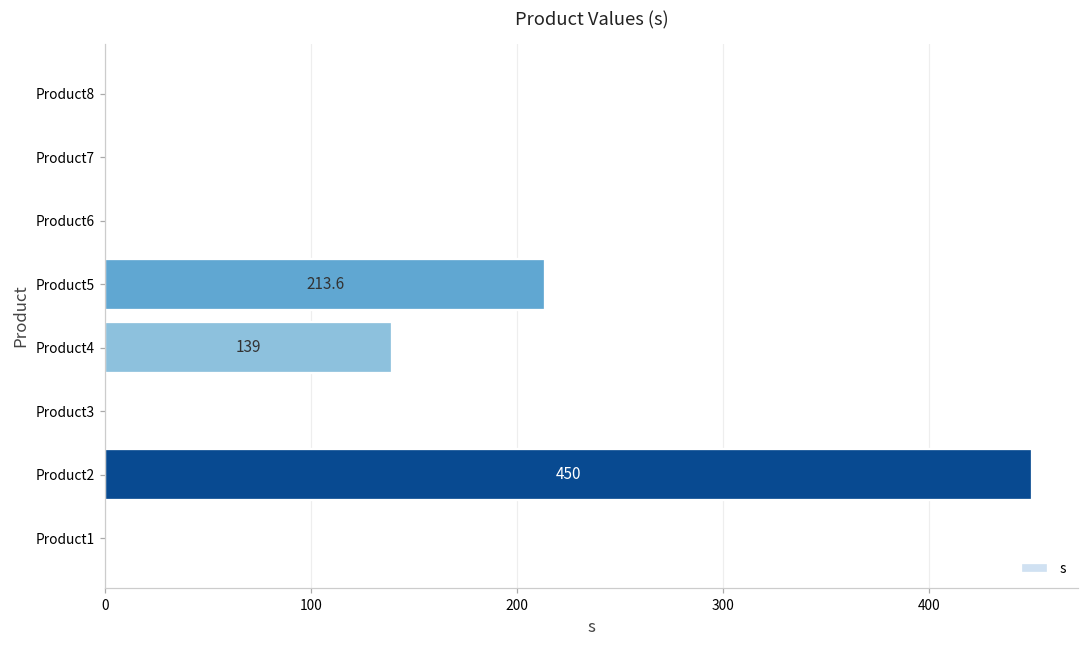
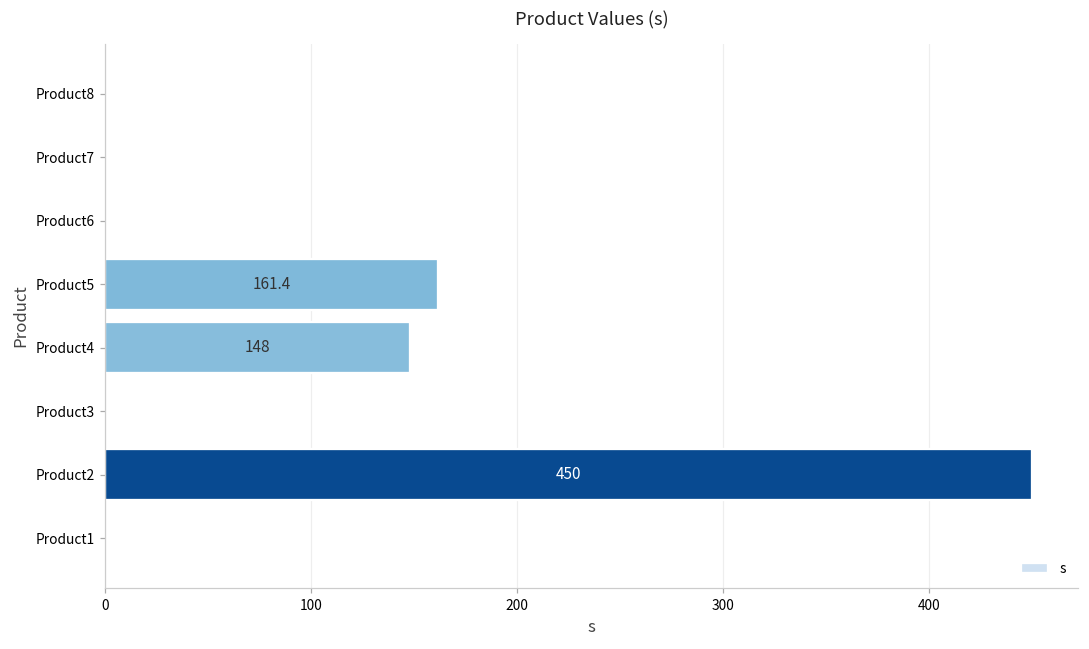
  {
-   "Product5": 213.6,
-   "Product4": 139,
+   "Product5": 161.4,
+   "Product4": 148,
    "Product2": 450
  }
